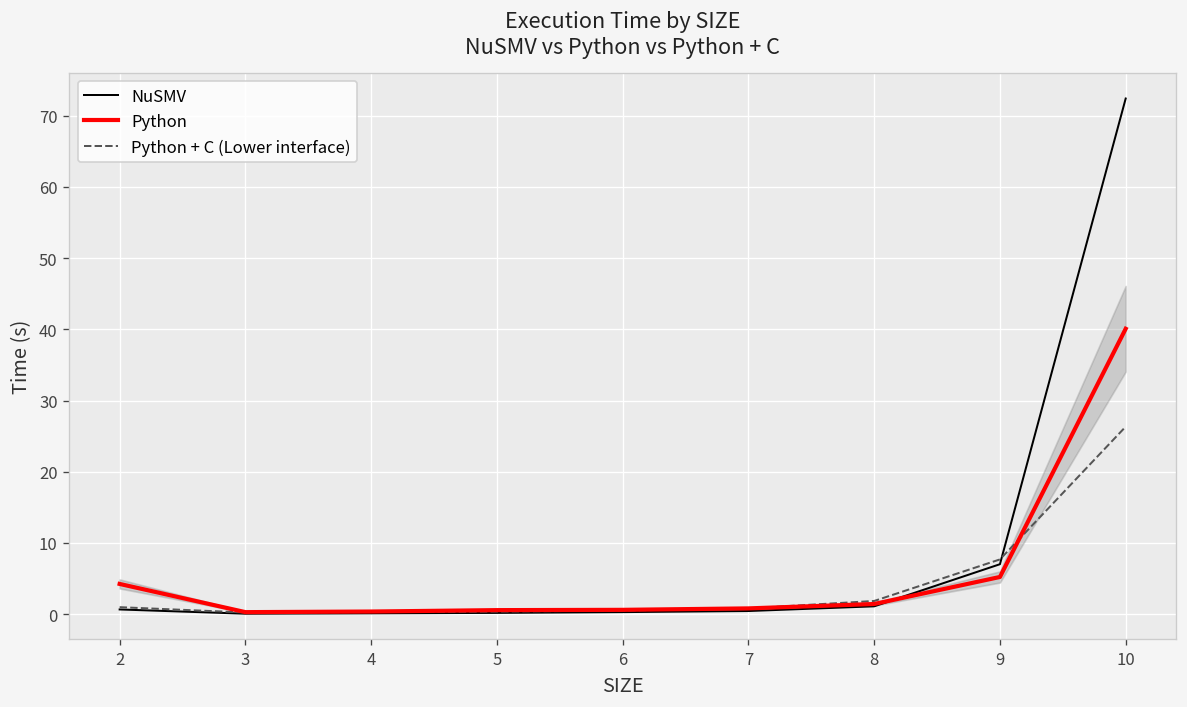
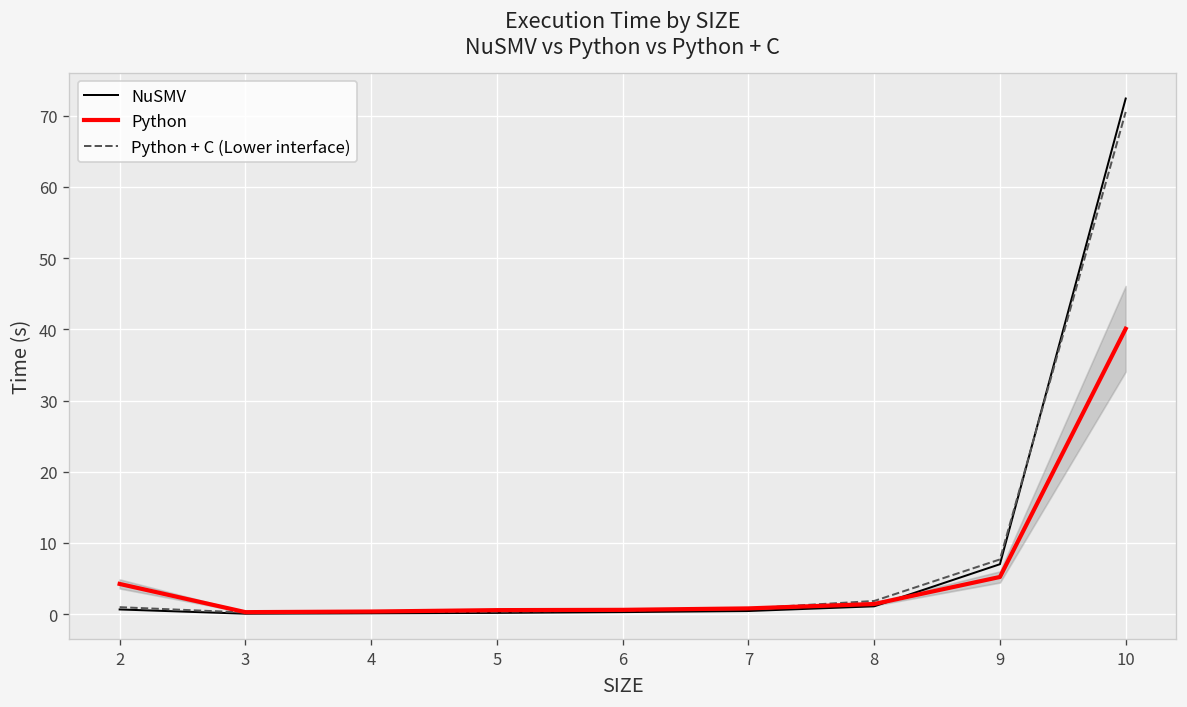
  {
    "NuSMV": {
      "9": 7,
      "10": 72
    },
    "Python": {
      "2": 4,
      "9": 5,
      "10": 40
    },
    "Python + C (Lower interface)": {
      "9": 8,
-     "10": 26
+     "10": 71
    }
  }
